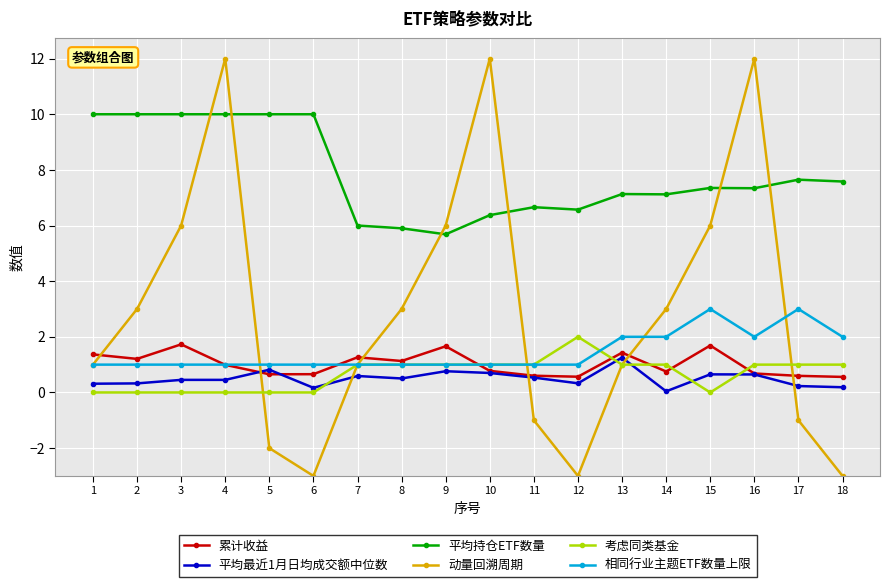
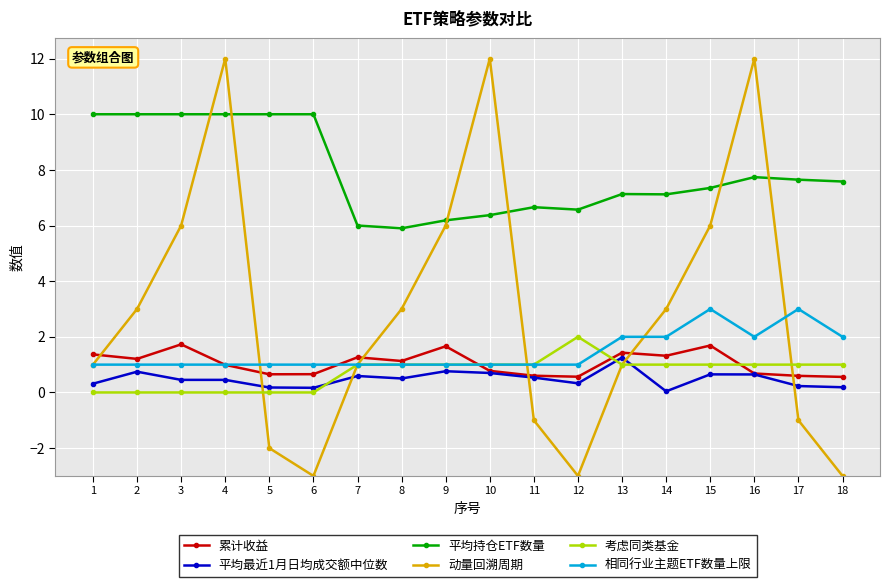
  {
    "累计收益": {
      "1": 1.4,
      "2": 1.2,
      "3": 1.7,
      "5": 0.7,
      "6": 0.7,
      "7": 1.3,
      "8": 1.1,
      "9": 1.7,
      "12": 0.6,
      "13": 1.4,
-     "14": 0.8,
+     "14": 1.3,
      "15": 1.7,
      "17": 0.6,
      "18": 0.6
    },
    "平均最近1月日均成交额中位数": {
      "1": 0.3,
-     "2": 0.3,
+     "2": 0.7,
      "3": 0.5,
      "4": 0.5,
-     "5": 0.8,
+     "5": 0.2,
      "6": 0.2,
      "7": 0.6,
      "8": 0.5,
      "9": 0.8,
      "12": 0.3,
      "13": 1.3,
      "14": 0.0,
      "15": 0.7,
      "17": 0.2,
      "18": 0.2
    },
    "平均持仓ETF数量": {
      "1": 10.0,
      "2": 10.0,
      "3": 10.0,
      "4": 10.0,
      "5": 10.0,
      "6": 10.0,
      "7": 6.0,
      "8": 5.9,
-     "9": 5.7,
+     "9": 6.2,
      "10": 6.4,
      "11": 6.7,
      "12": 6.6,
      "13": 7.1,
      "14": 7.1,
      "15": 7.4,
-     "16": 7.3,
+     "16": 7.7,
      "17": 7.6,
      "18": 7.6
    },
    "动量回溯周期": {
      "2": 3.0,
      "3": 6.0,
      "4": 12.0,
      "5": -2.0,
      "6": -3.0,
      "8": 3.0,
      "9": 6.0,
      "10": 12.0,
      "11": -1.0,
      "12": -3.0,
      "14": 3.0,
      "15": 6.0,
      "16": 12.0,
      "17": -1.0,
      "18": -3.0
    },
    "考虑同类基金": {
      "1": 0,
      "2": 0,
      "3": 0,
      "4": 0,
      "5": 0,
      "6": 0,
      "12": 2,
      "14": 1,
-     "15": 0,
+     "15": 1,
      "16": 1,
      "17": 1,
      "18": 1
    },
    "相同行业主题ETF数量上限": {
      "2": 1.0,
      "3": 1.0,
      "5": 1.0,
      "6": 1.0,
      "12": 1.0,
      "13": 2.0,
      "14": 2.0,
      "15": 3.0,
      "16": 2.0,
      "17": 3.0,
      "18": 2.0
    }
  }
